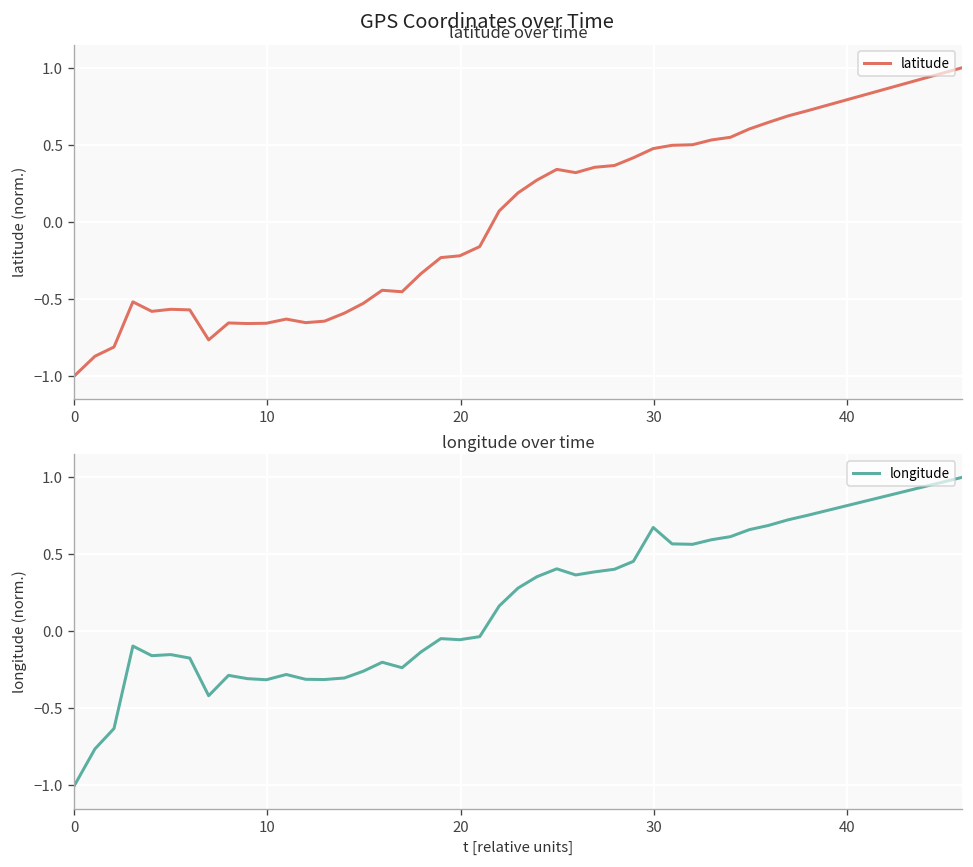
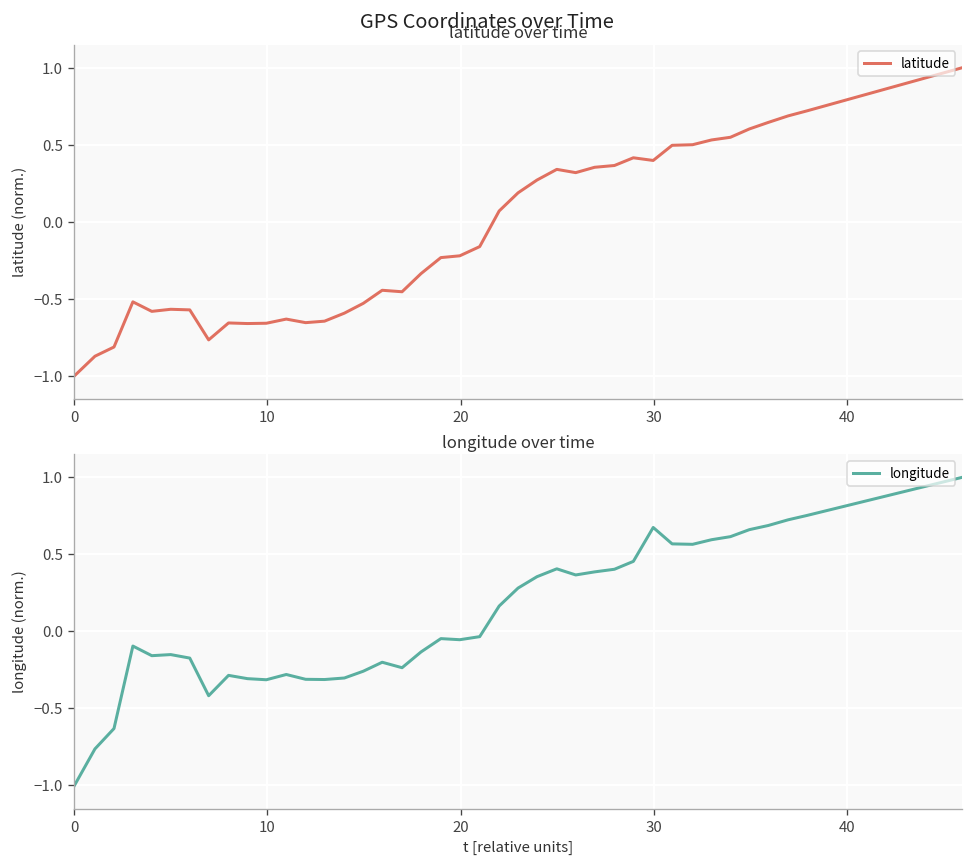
  {
    "latitude over time": {
      "0": -1.00,
-     "30": 0.48
+     "30": 0.40
    },
    "longitude over time": {
      "0": -1.00,
      "30": 0.67
    }
  }
